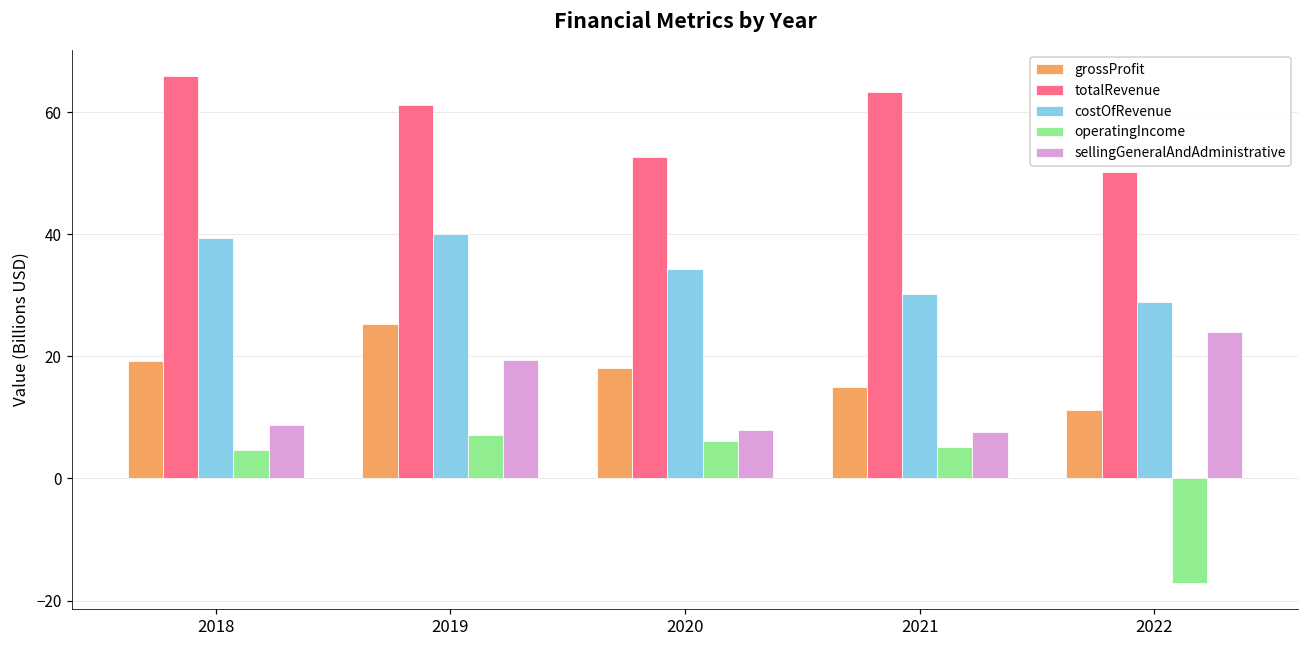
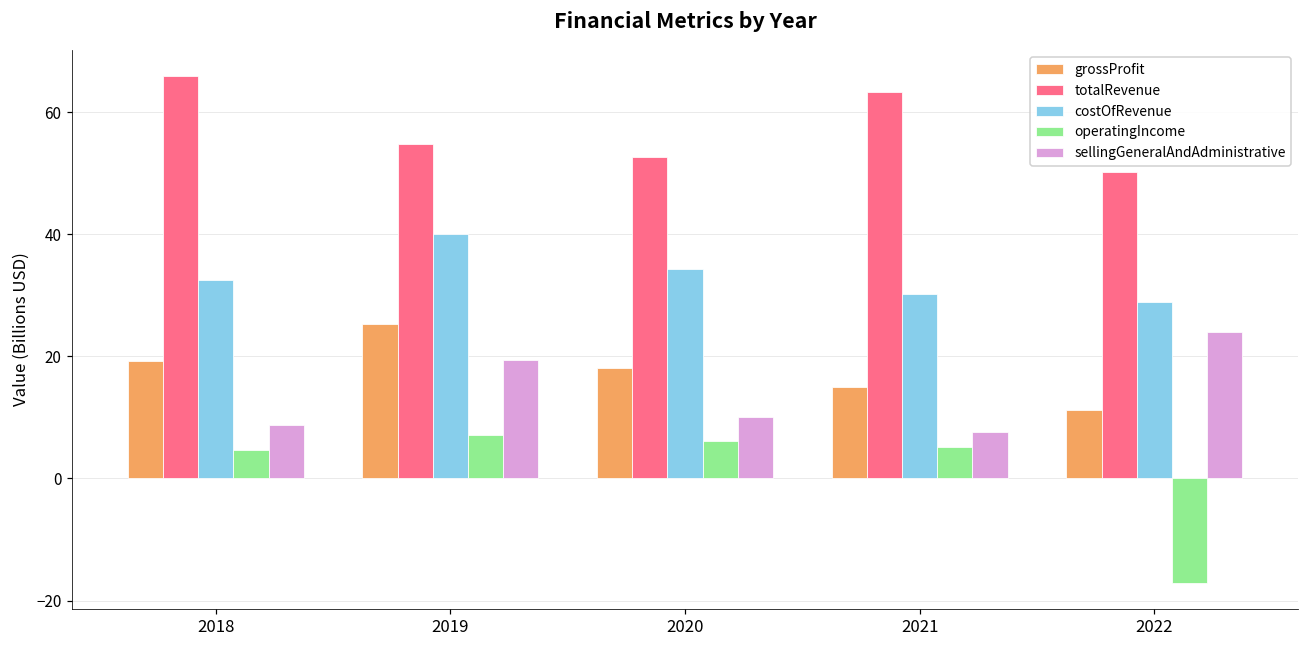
  {
    "grossProfit": {
      "2018": 19,
      "2019": 25,
      "2020": 18,
      "2021": 15,
      "2022": 11
    },
    "totalRevenue": {
      "2018": 66,
-     "2019": 61,
+     "2019": 55,
      "2020": 53,
      "2021": 63,
      "2022": 50
    },
    "costOfRevenue": {
-     "2018": 39,
+     "2018": 32,
      "2019": 40,
      "2020": 34,
      "2021": 30,
      "2022": 29
    },
    "operatingIncome": {
      "2018": 5,
      "2019": 7,
      "2020": 6,
      "2021": 5,
      "2022": -17
    },
    "sellingGeneralAndAdministrative": {
      "2018": 9,
      "2019": 19,
-     "2020": 8,
+     "2020": 10,
      "2021": 8,
      "2022": 24
    }
  }
